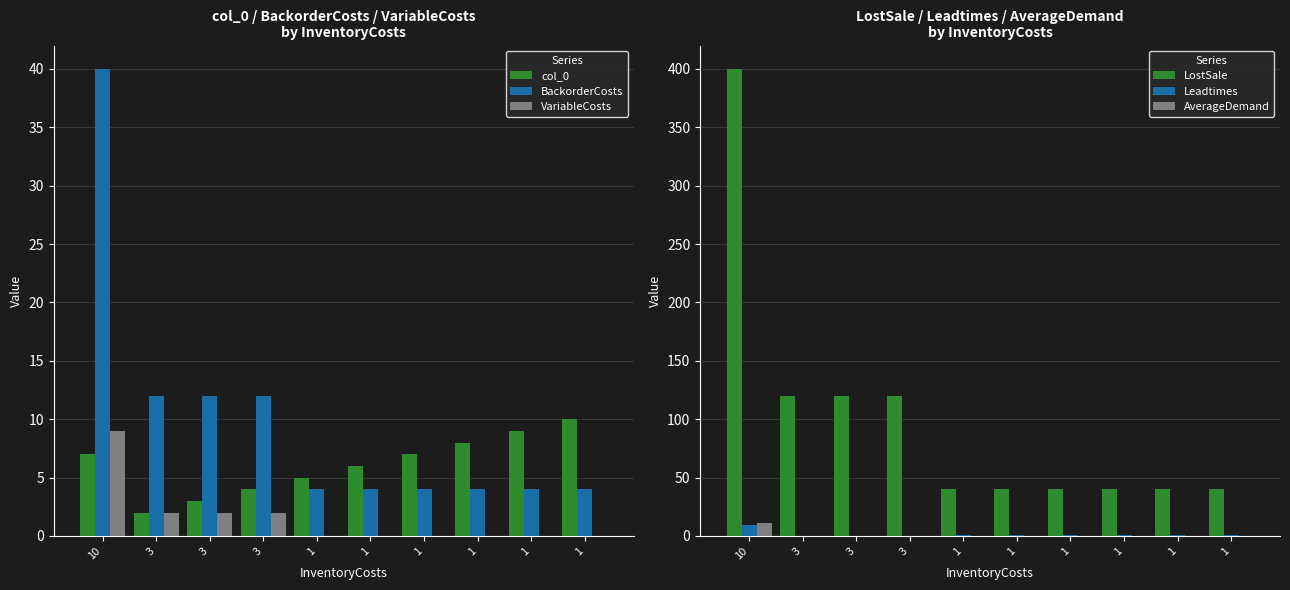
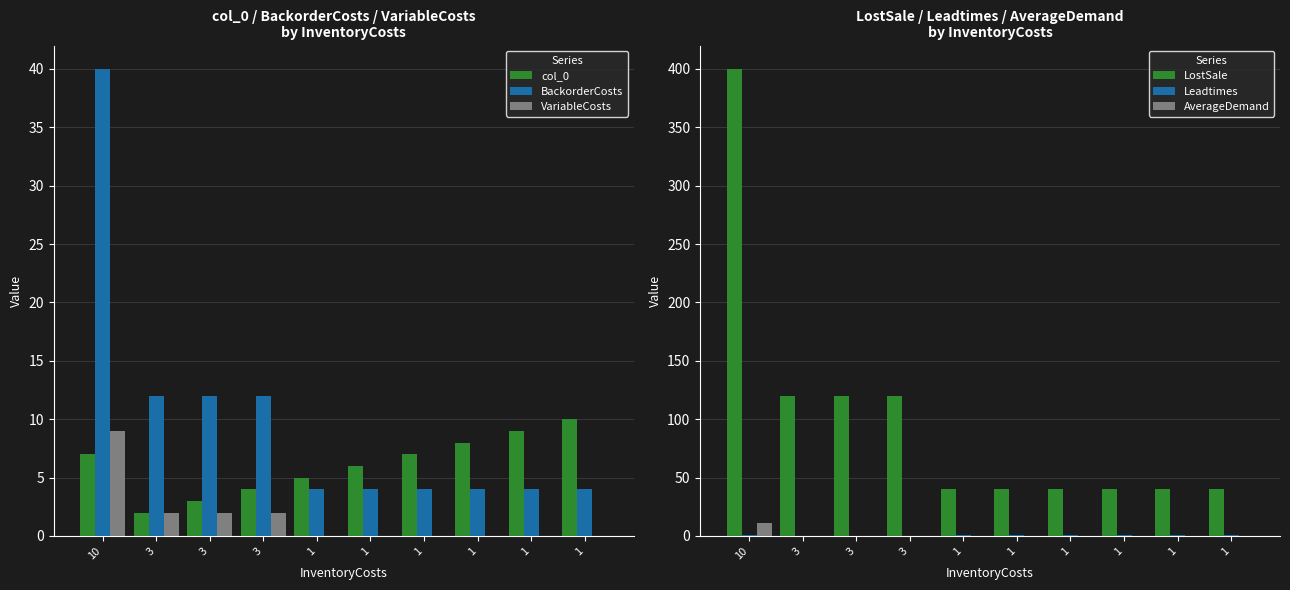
  {
    "col_0 / BackorderCosts / VariableCosts by InventoryCosts": {
      "col_0": {
        "10": 7.0
      },
      "BackorderCosts": {
        "10": 40.0
      },
      "VariableCosts": {
        "10": 9.0
      }
    },
    "LostSale / Leadtimes / AverageDemand by InventoryCosts": {
      "LostSale": {
        "10": 400
      },
      "Leadtimes": {
-       "10": 9
+       "10": 1
      },
      "AverageDemand": {
        "10": 11
      }
    }
  }
